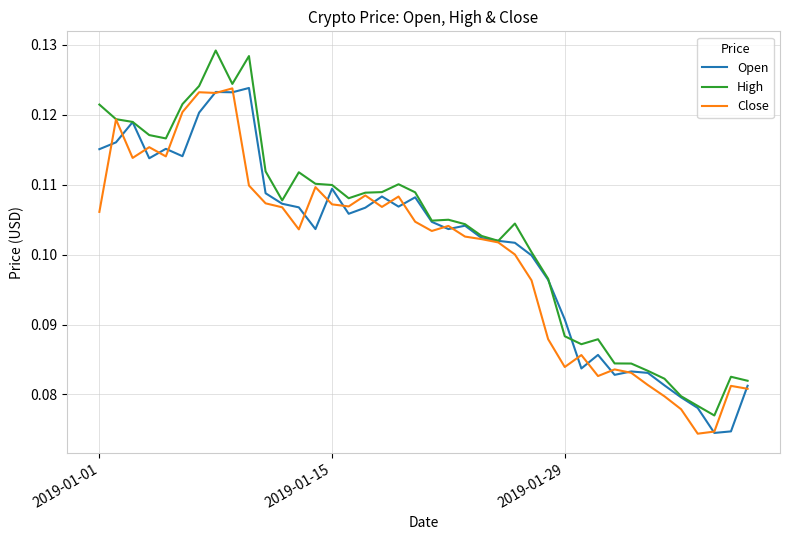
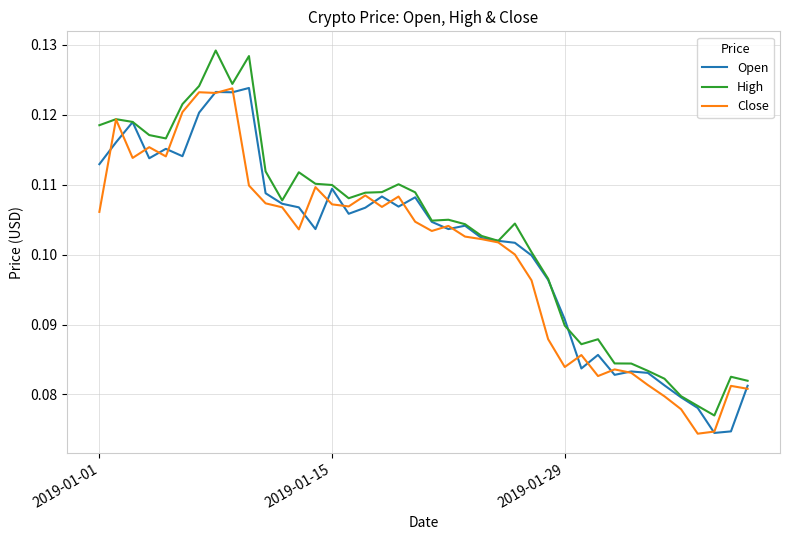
  {
    "Open": {
-     "2019-01-01": 0.115,
+     "2019-01-01": 0.113,
      "2019-01-15": 0.109,
      "2019-01-29": 0.091
    },
    "High": {
-     "2019-01-01": 0.121,
+     "2019-01-01": 0.119,
      "2019-01-15": 0.110,
-     "2019-01-29": 0.088
+     "2019-01-29": 0.090
    },
    "Close": {
      "2019-01-01": 0.106,
      "2019-01-15": 0.107,
      "2019-01-29": 0.084
    }
  }
